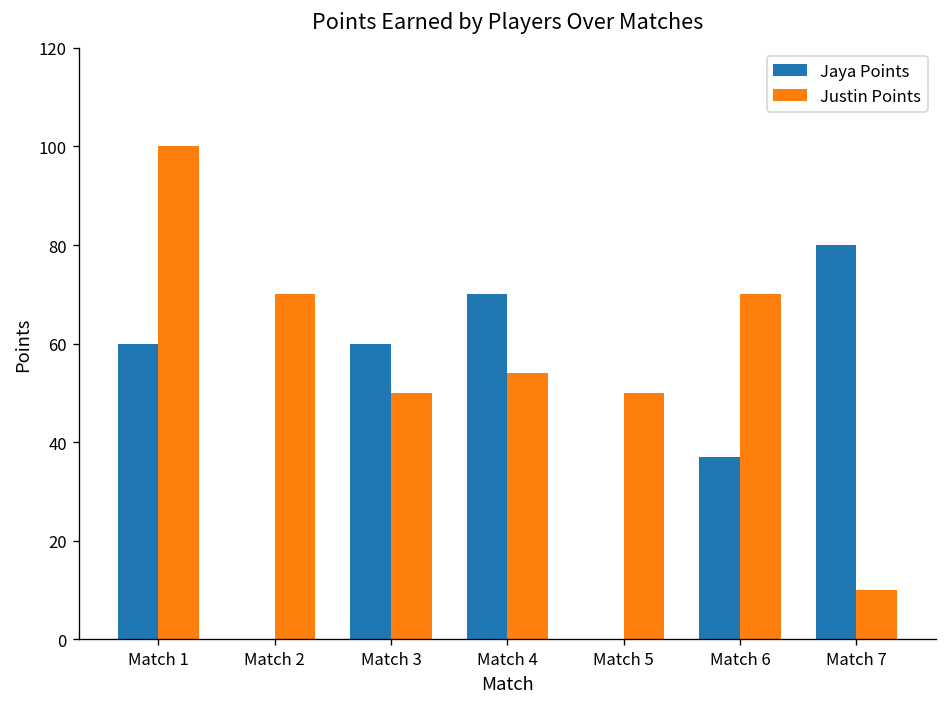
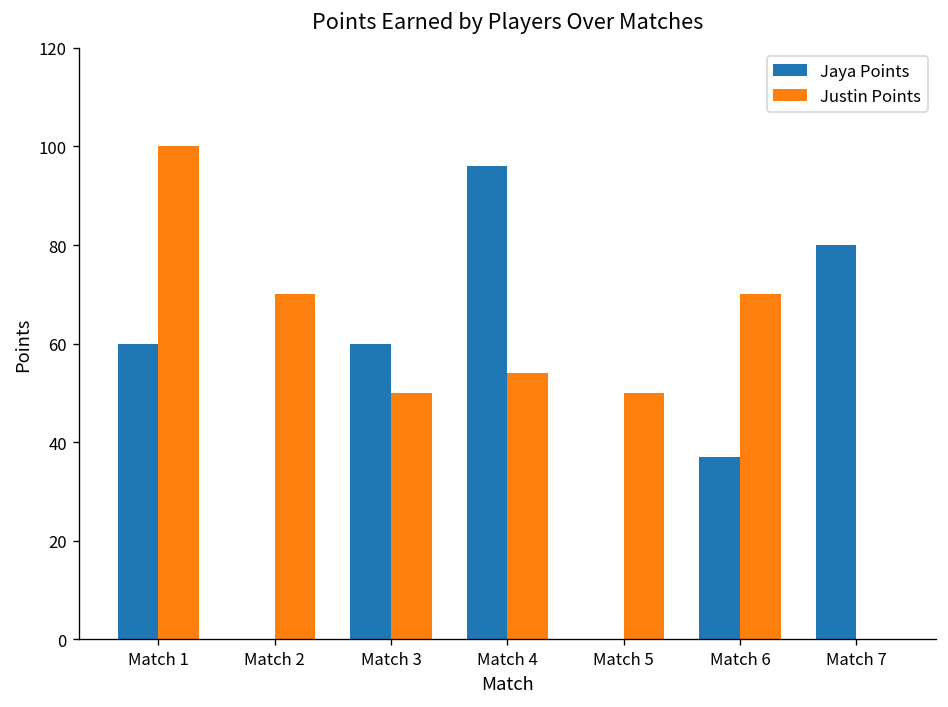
  {
    "Jaya Points": {
      "Match 1": 60,
      "Match 2": 0,
      "Match 3": 60,
-     "Match 4": 70,
+     "Match 4": 96,
      "Match 5": 0,
      "Match 6": 37,
      "Match 7": 80
    },
    "Justin Points": {
      "Match 1": 100,
      "Match 2": 70,
      "Match 3": 50,
      "Match 4": 54,
      "Match 5": 50,
      "Match 6": 70,
-     "Match 7": 10
+     "Match 7": 0
    }
  }
